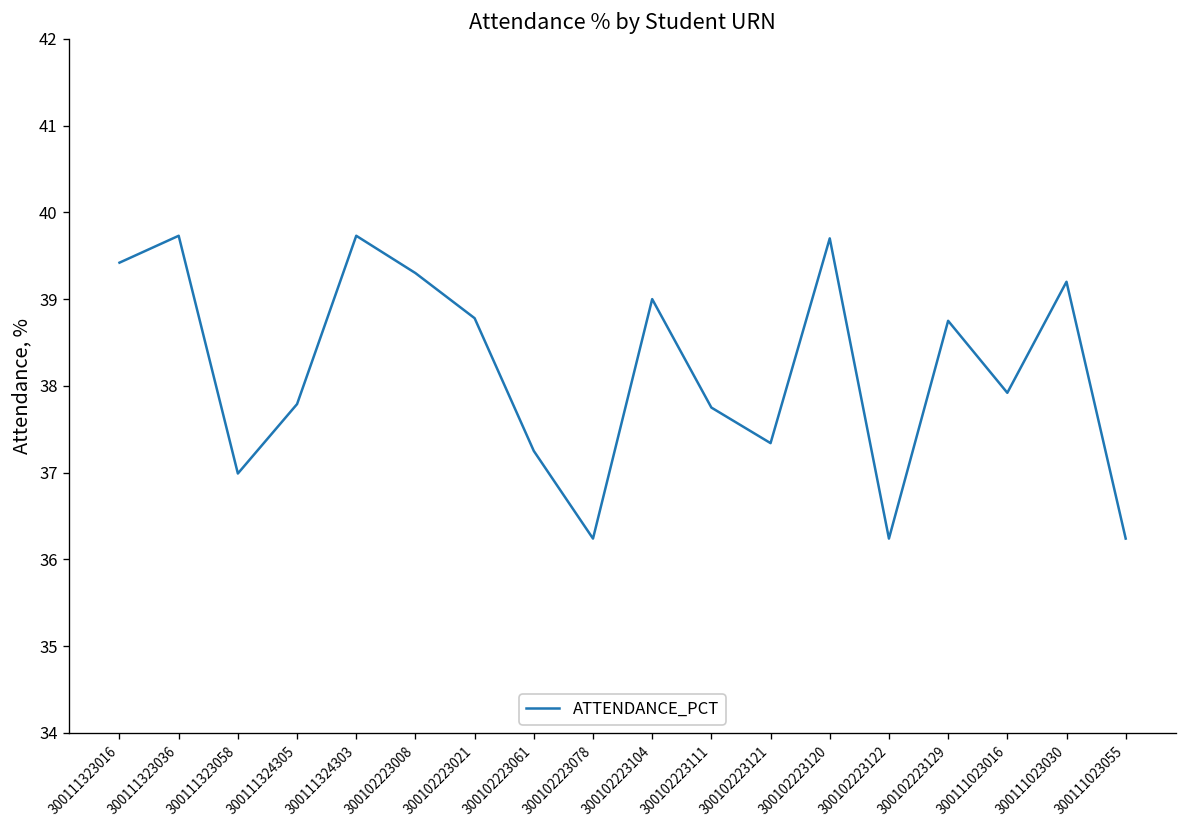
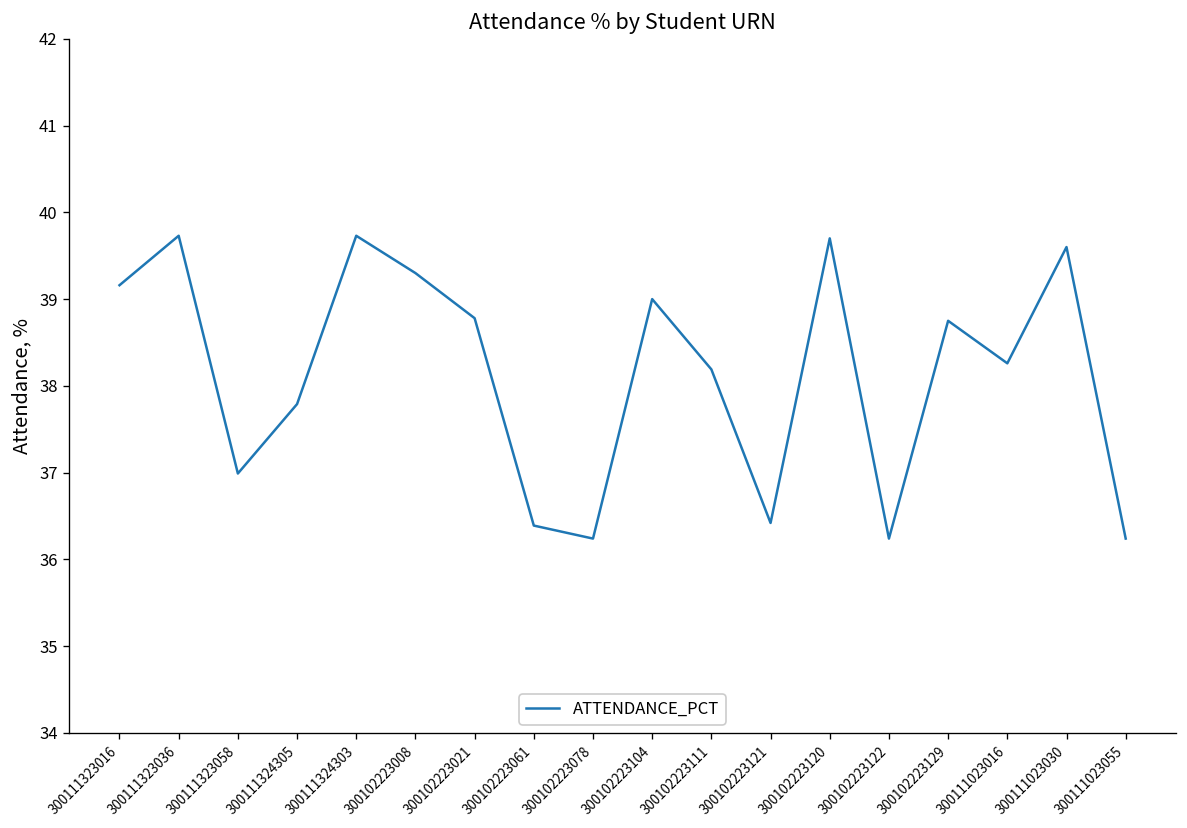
  {
-   "300111323016": 39.4,
+   "300111323016": 39.2,
    "300111323036": 39.7,
    "300111323058": 37.0,
    "300111324305": 37.8,
    "300111324303": 39.7,
    "300102223008": 39.3,
    "300102223021": 38.8,
-   "300102223061": 37.3,
+   "300102223061": 36.4,
    "300102223078": 36.2,
    "300102223104": 39.0,
-   "300102223111": 37.8,
-   "300102223121": 37.3,
+   "300102223111": 38.2,
+   "300102223121": 36.4,
    "300102223120": 39.7,
    "300102223122": 36.2,
    "300102223129": 38.8,
-   "300111023016": 37.9,
-   "300111023030": 39.2,
+   "300111023016": 38.3,
+   "300111023030": 39.6,
    "300111023055": 36.2
  }
